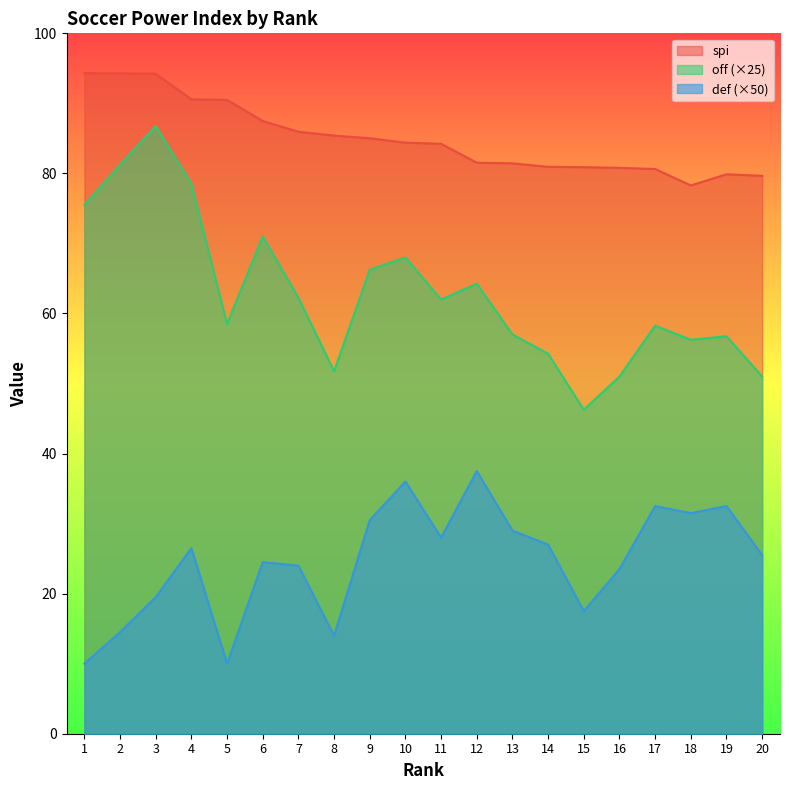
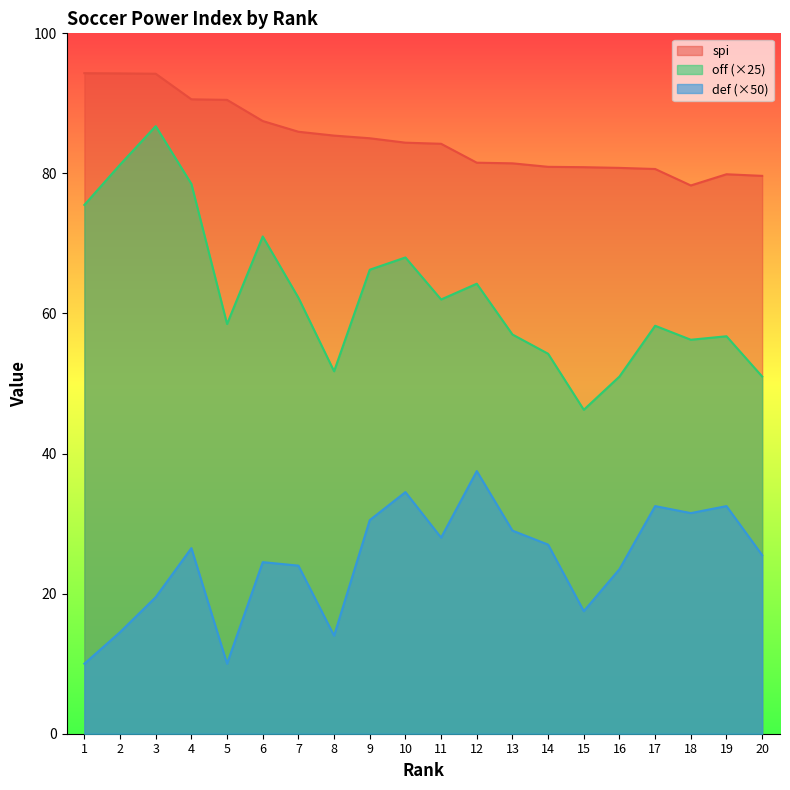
  {
    "spi": {
      "1": 94,
      "2": 94,
      "3": 94,
      "4": 91,
      "5": 91,
      "6": 87,
      "7": 86,
      "8": 85,
      "9": 85,
      "10": 84,
      "11": 84,
      "12": 82,
      "13": 81,
      "14": 81,
      "15": 81,
      "16": 81,
      "17": 81,
      "18": 78,
      "19": 80,
      "20": 80
    },
    "off (×25)": {
      "1": 76,
      "2": 81,
      "3": 87,
      "4": 79,
      "5": 59,
      "6": 71,
      "7": 62,
      "8": 52,
      "9": 66,
      "10": 68,
      "11": 62,
      "12": 64,
      "13": 57,
      "14": 54,
      "15": 46,
      "16": 51,
      "17": 58,
      "18": 56,
      "19": 57,
      "20": 51
    },
    "def (×50)": {
      "1": 10,
      "2": 14,
      "3": 20,
      "4": 27,
      "5": 10,
      "6": 25,
      "7": 24,
      "8": 14,
      "9": 31,
-     "10": 36,
+     "10": 35,
      "11": 28,
      "12": 38,
      "13": 29,
      "14": 27,
      "15": 18,
      "16": 24,
      "17": 33,
      "18": 32,
      "19": 33,
      "20": 26
    }
  }
